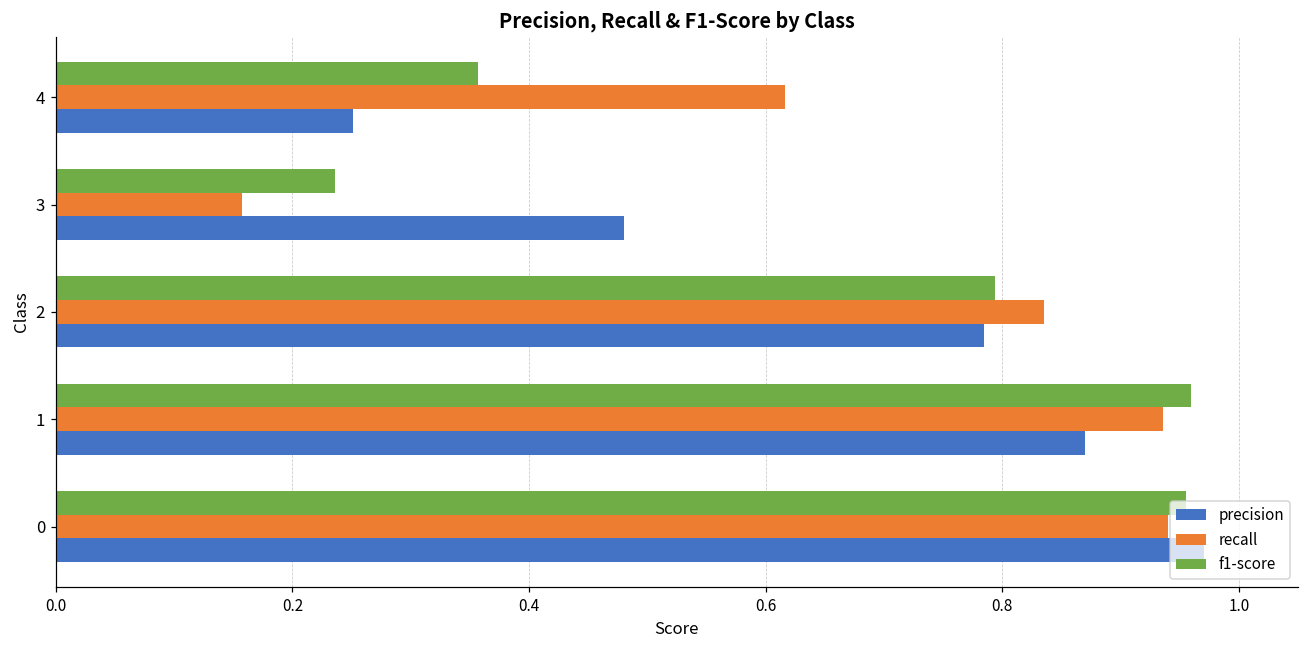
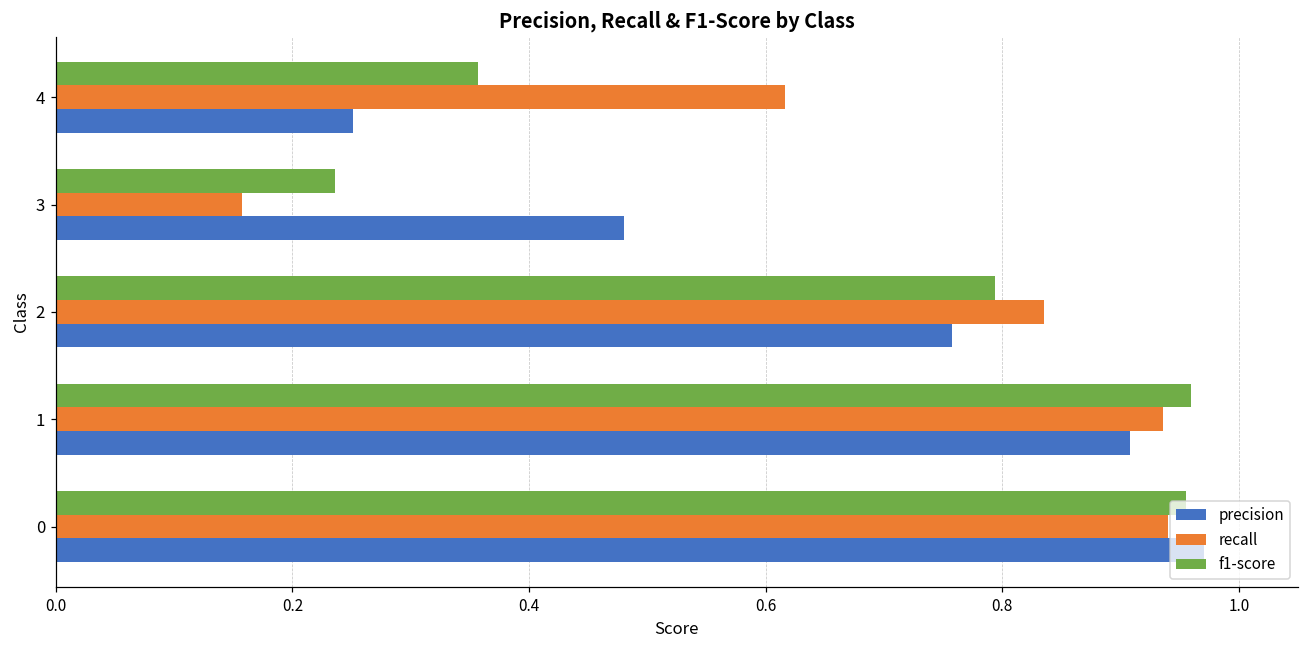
  {
    "precision": {
      "4": 0.251,
      "3": 0.480,
-     "2": 0.784,
-     "1": 0.870
+     "2": 0.757,
+     "1": 0.908
    },
    "recall": {
      "4": 0.616,
      "3": 0.157,
      "2": 0.835,
      "1": 0.936,
      "0": 0.940
    },
    "f1-score": {
      "4": 0.357,
      "3": 0.236,
      "2": 0.794,
      "1": 0.960,
      "0": 0.955
    }
  }
